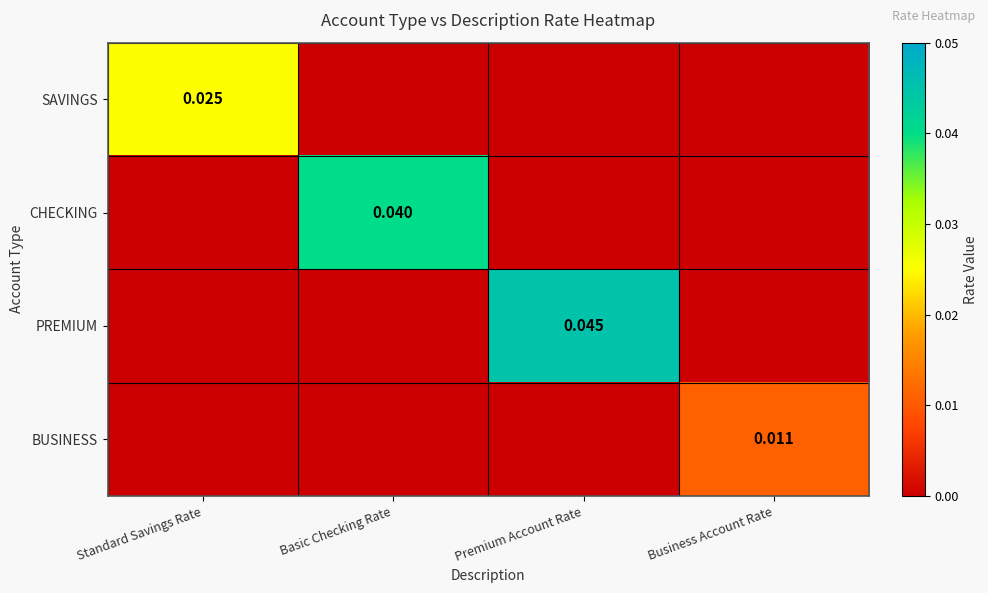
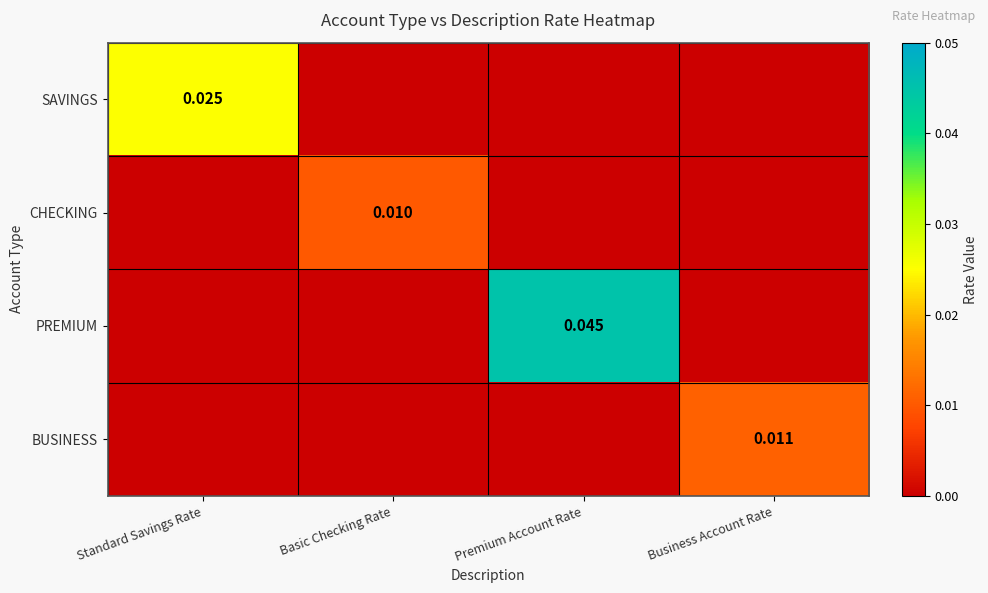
  {
    "SAVINGS": {
      "Standard Savings Rate": 0.025
    },
    "CHECKING": {
-     "Basic Checking Rate": 0.040
+     "Basic Checking Rate": 0.010
    },
    "PREMIUM": {
      "Premium Account Rate": 0.045
    },
    "BUSINESS": {
      "Business Account Rate": 0.011
    }
  }
